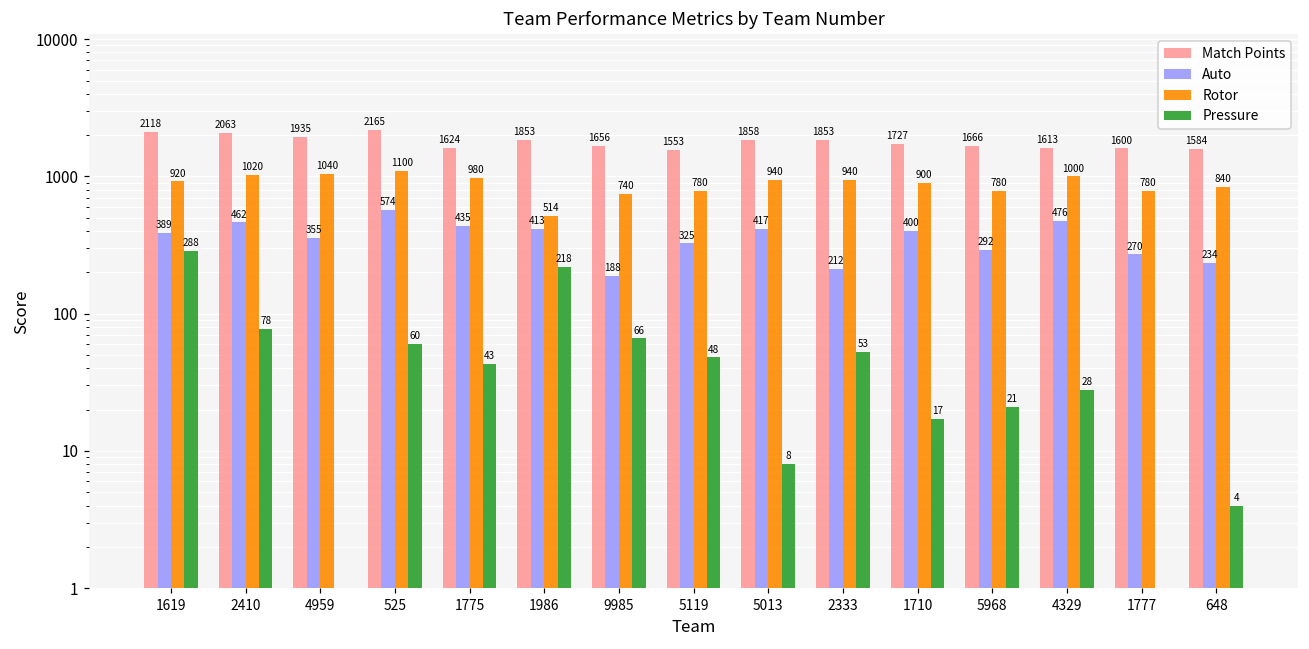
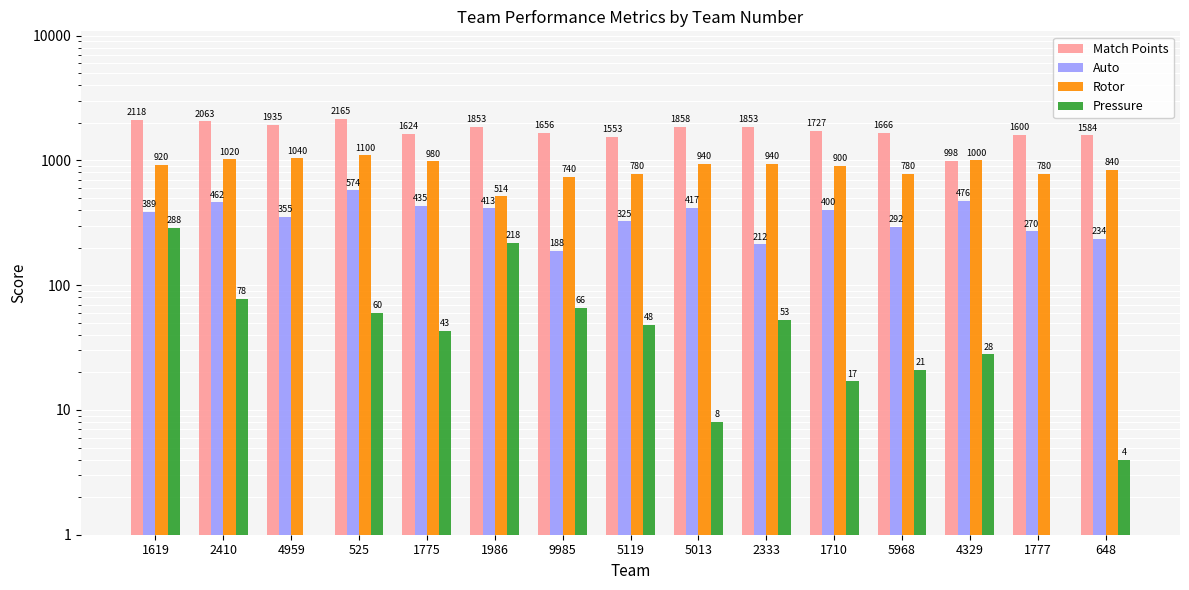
  {
    "Match Points": {
      "1619": 2118,
      "2410": 2063,
      "4959": 1935,
      "525": 2165,
      "1775": 1624,
      "1986": 1853,
      "9985": 1656,
      "5119": 1553,
      "5013": 1858,
      "2333": 1853,
      "1710": 1727,
      "5968": 1666,
-     "4329": 1613,
+     "4329": 998,
      "1777": 1600,
      "648": 1584
    },
    "Auto": {
      "1619": 389,
      "2410": 462,
      "4959": 355,
      "525": 574,
      "1775": 435,
      "1986": 413,
      "9985": 188,
      "5119": 325,
      "5013": 417,
      "2333": 212,
      "1710": 400,
      "5968": 292,
      "4329": 476,
      "1777": 270,
      "648": 234
    },
    "Rotor": {
      "1619": 920,
      "2410": 1020,
      "4959": 1040,
      "525": 1100,
      "1775": 980,
      "1986": 514,
      "9985": 740,
      "5119": 780,
      "5013": 940,
      "2333": 940,
      "1710": 900,
      "5968": 780,
      "4329": 1000,
      "1777": 780,
      "648": 840
    },
    "Pressure": {
      "1619": 288,
      "2410": 78,
      "525": 60,
      "1775": 43,
      "1986": 218,
      "9985": 66,
      "5119": 48,
      "5013": 8,
      "2333": 53,
      "1710": 17,
      "5968": 21,
      "4329": 28,
      "648": 4
    }
  }
